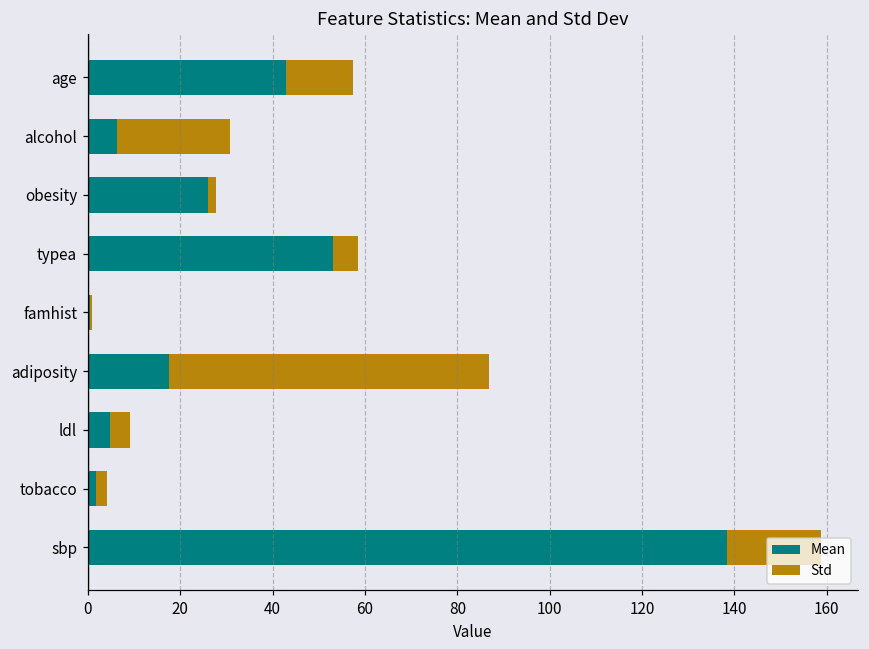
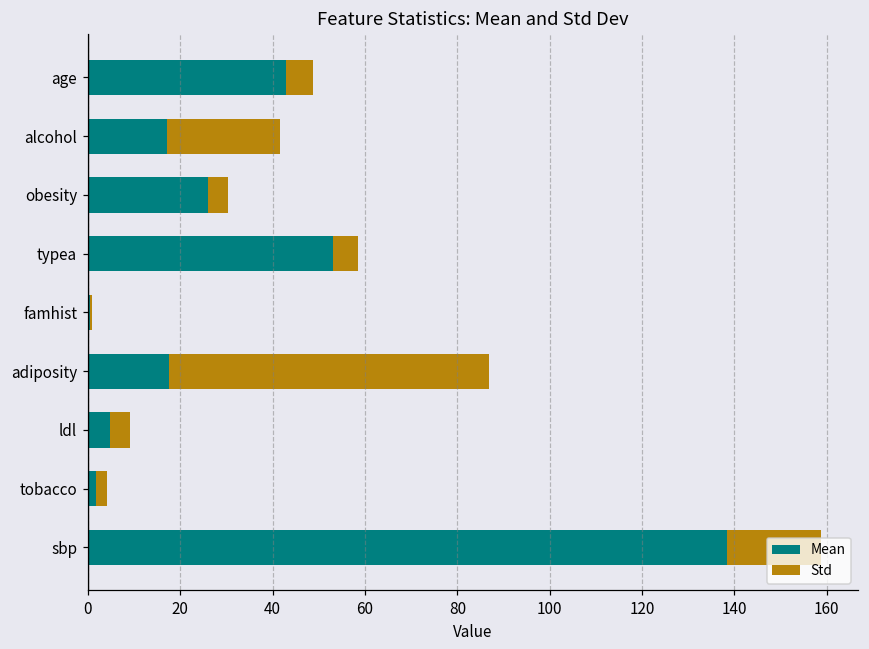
  {
    "Mean": {
      "age": 43,
-     "alcohol": 6,
+     "alcohol": 17,
      "obesity": 26,
      "typea": 53,
      "adiposity": 18,
      "ldl": 5,
      "tobacco": 2,
      "sbp": 138
    },
    "Std": {
-     "age": 15,
+     "age": 6,
      "alcohol": 24,
-     "obesity": 2,
+     "obesity": 4,
      "typea": 5,
      "adiposity": 69,
      "ldl": 4,
      "tobacco": 2
    }
  }
